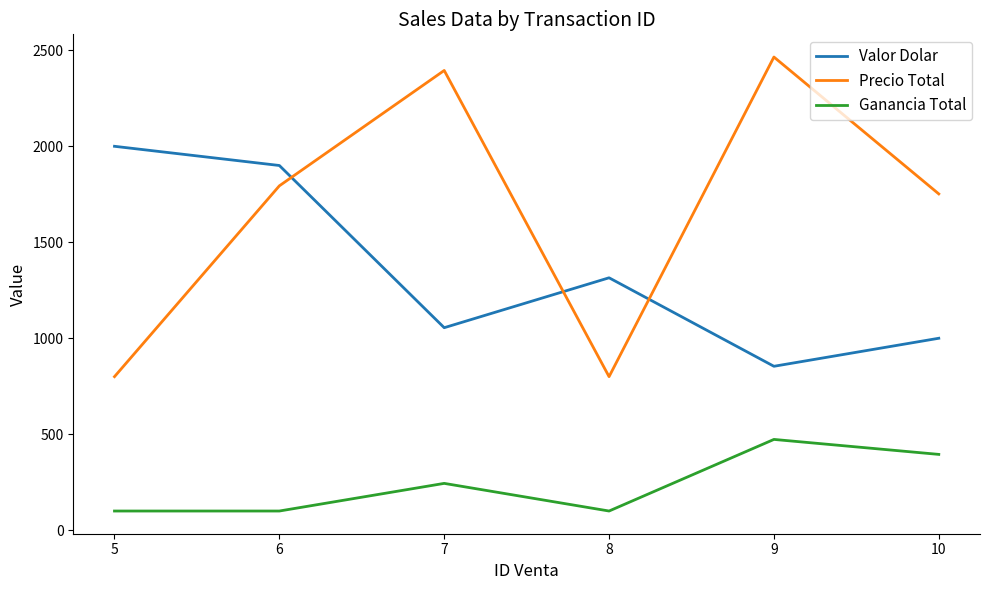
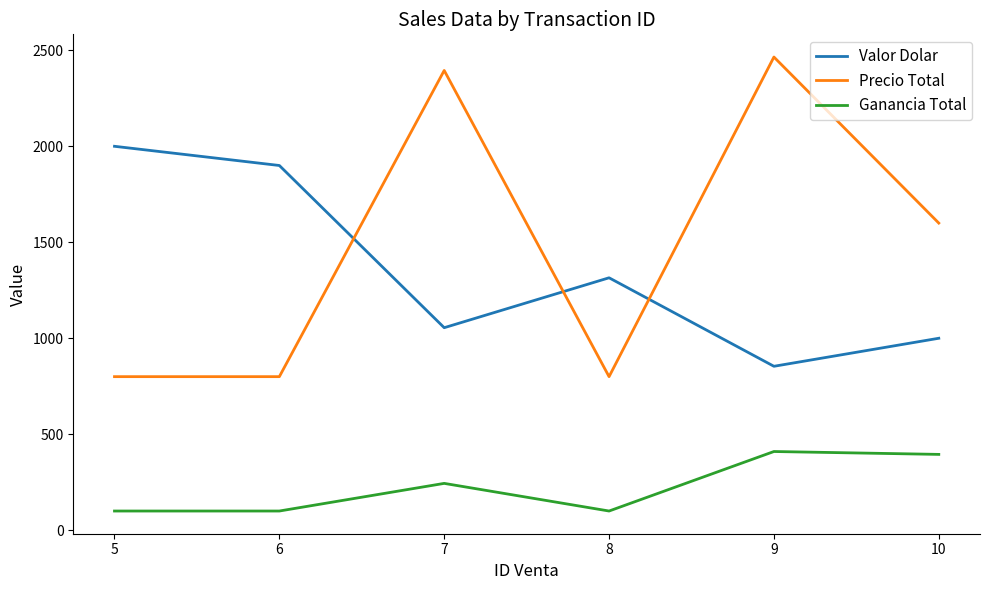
  {
    "Valor Dolar": {
      "5": 2000,
      "6": 1900,
      "7": 1060,
      "8": 1320,
      "9": 850,
      "10": 1000
    },
    "Precio Total": {
      "5": 800,
-     "6": 1790,
+     "6": 800,
      "7": 2400,
      "8": 800,
      "9": 2470,
-     "10": 1750
+     "10": 1600
    },
    "Ganancia Total": {
      "5": 100,
      "6": 100,
      "7": 240,
      "8": 100,
-     "9": 470,
+     "9": 410,
      "10": 400
    }
  }
